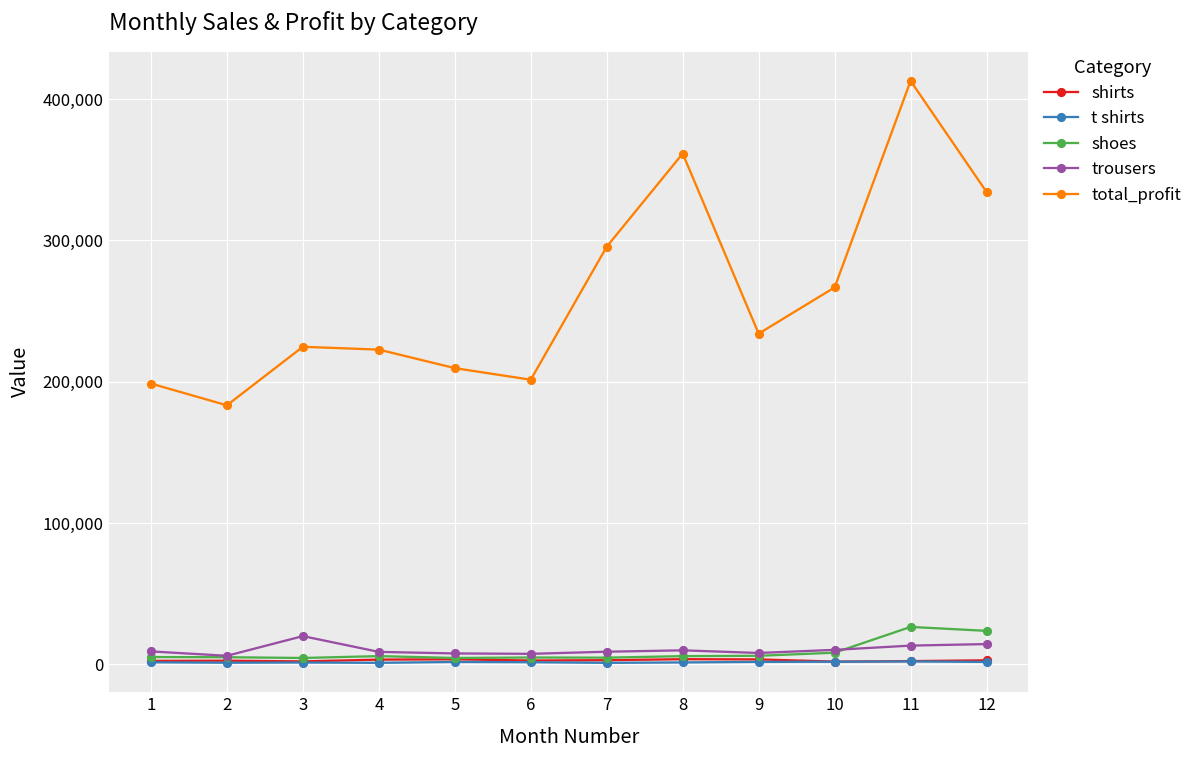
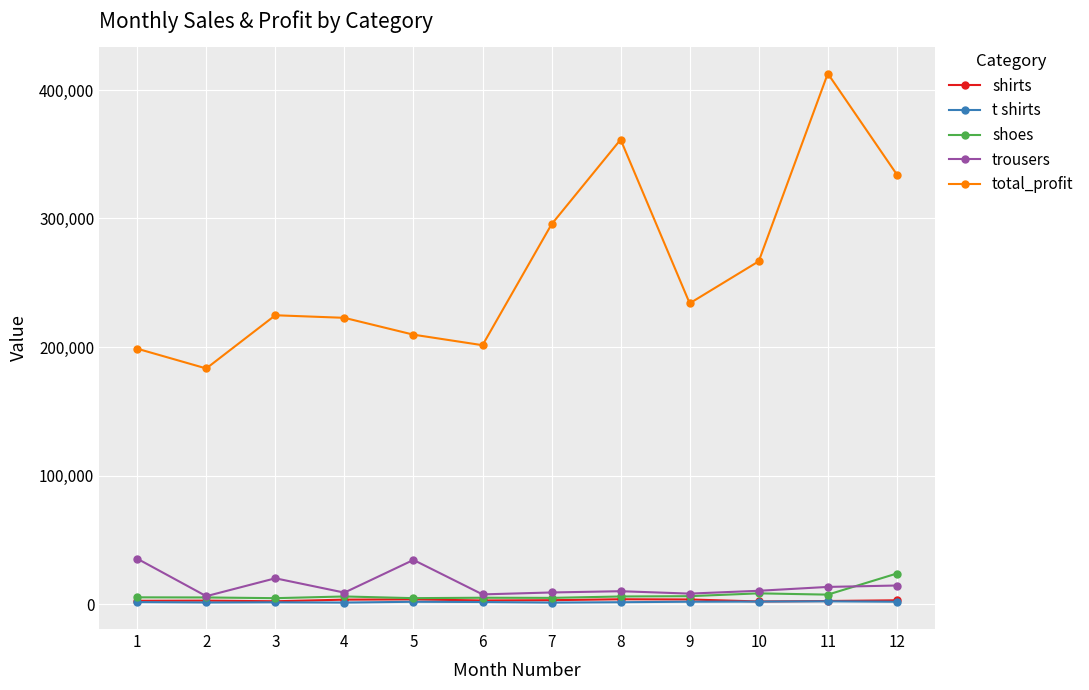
  {
    "shirts": {
      "4": "3,000",
      "8": "4,000"
    },
    "t shirts": {
      "4": "1,000",
      "8": "1,000"
    },
    "shoes": {
      "1": "5,000",
      "3": "5,000",
      "4": "6,000",
      "6": "5,000",
      "8": "6,000",
      "9": "6,000",
-     "11": "27,000",
+     "11": "7,000",
      "12": "24,000"
    },
    "trousers": {
-     "1": "9,000",
+     "1": "35,000",
      "3": "20,000",
      "4": "9,000",
-     "5": "8,000",
+     "5": "34,000",
      "6": "7,000",
      "7": "9,000",
      "8": "10,000",
      "9": "8,000",
      "11": "13,000",
      "12": "14,000"
    },
    "total_profit": {
      "1": "199,000",
      "2": "183,000",
      "3": "225,000",
      "4": "223,000",
      "5": "210,000",
      "6": "201,000",
      "7": "296,000",
      "8": "361,000",
      "9": "234,000",
      "10": "267,000",
      "11": "413,000",
      "12": "334,000"
    }
  }
